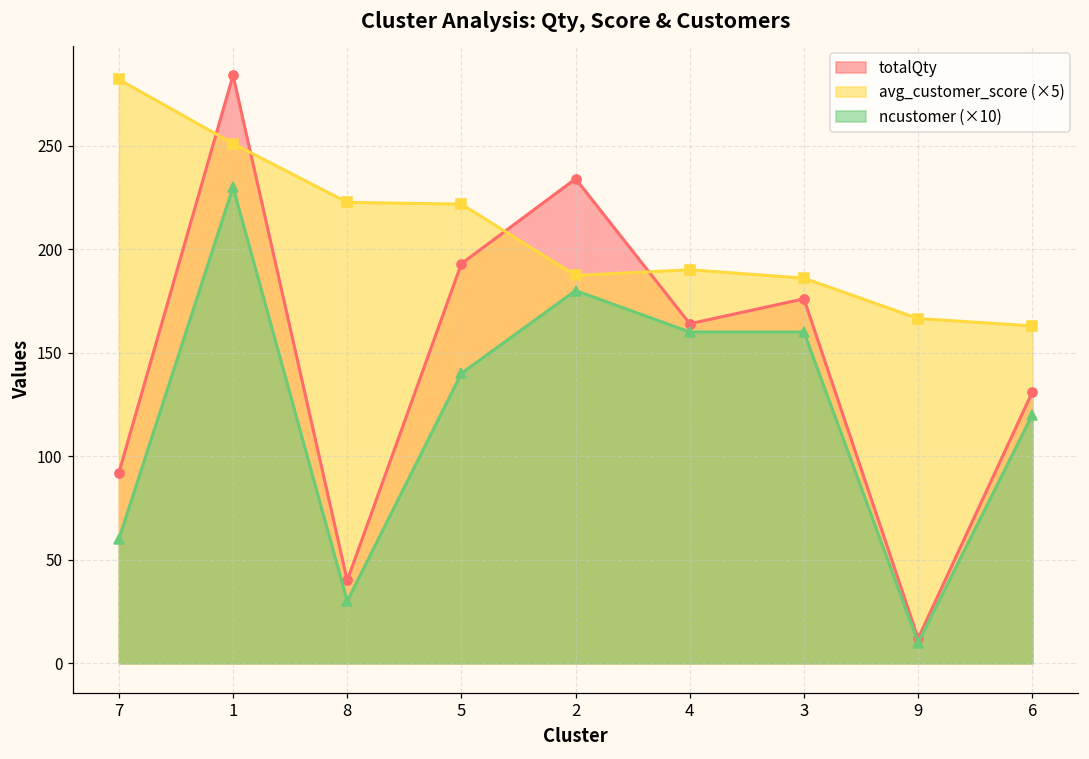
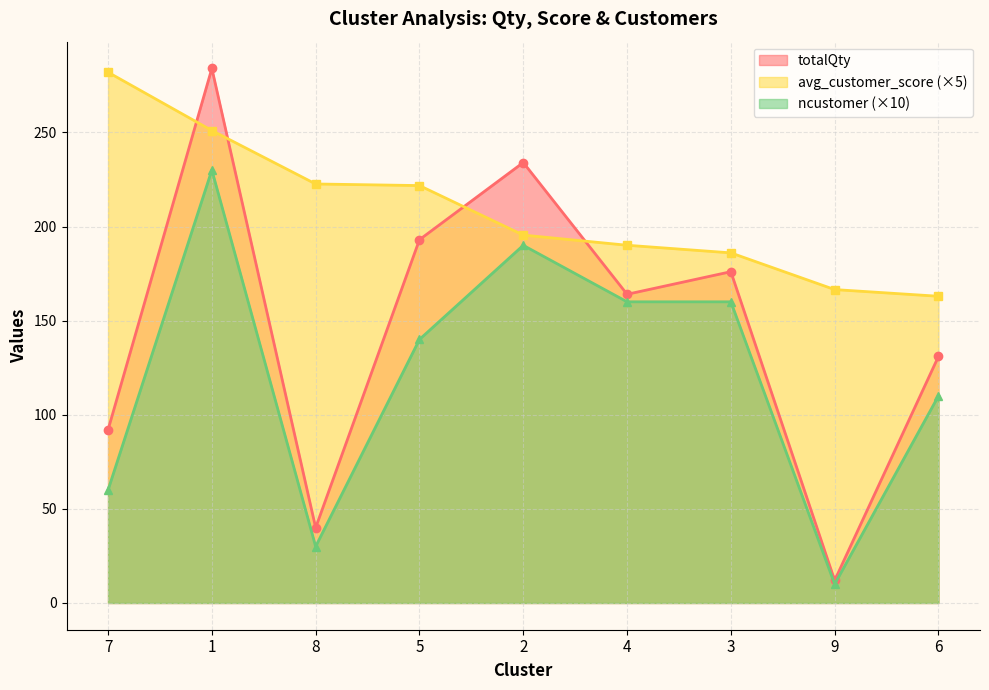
  {
    "totalQty": {
      "7": 92,
      "1": 284,
      "8": 40,
      "5": 193,
      "2": 234,
      "4": 164,
      "3": 176,
      "9": 12,
      "6": 131
    },
    "avg_customer_score (×5)": {
      "7": 282,
      "1": 251,
      "8": 223,
      "5": 222,
-     "2": 187,
+     "2": 195,
      "4": 190,
      "3": 186,
      "9": 167,
      "6": 163
    },
    "ncustomer (×10)": {
      "7": 60,
      "1": 230,
      "8": 30,
      "5": 140,
-     "2": 180,
+     "2": 190,
      "4": 160,
      "3": 160,
      "9": 10,
-     "6": 120
+     "6": 110
    }
  }
